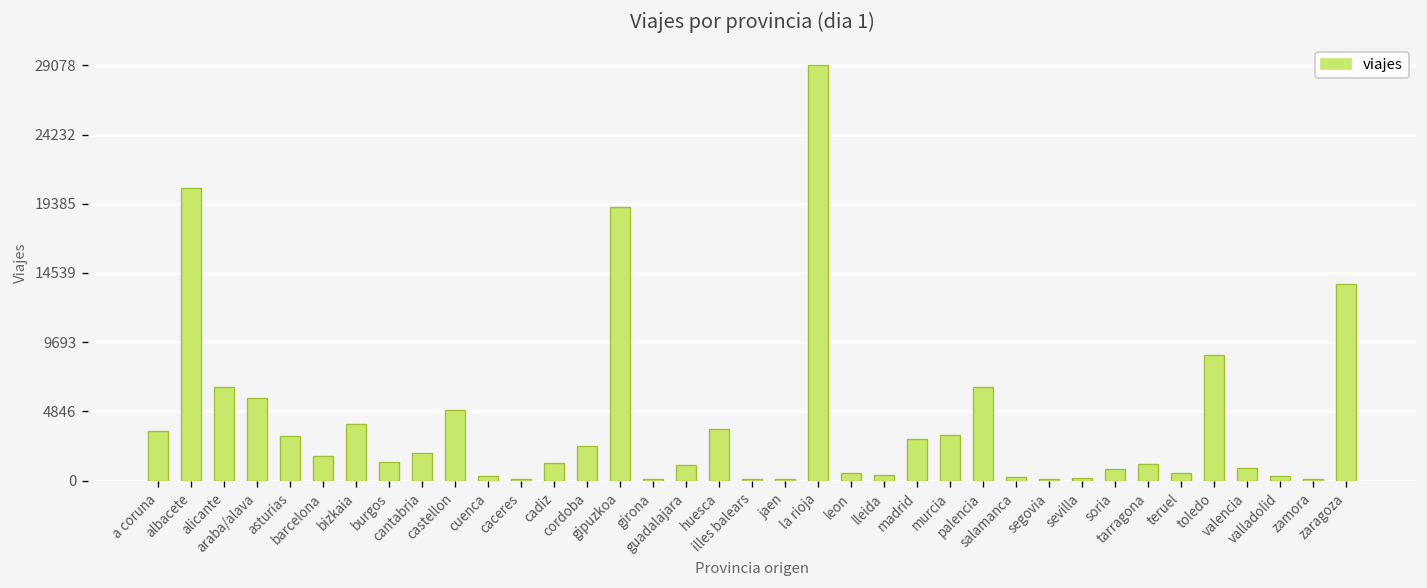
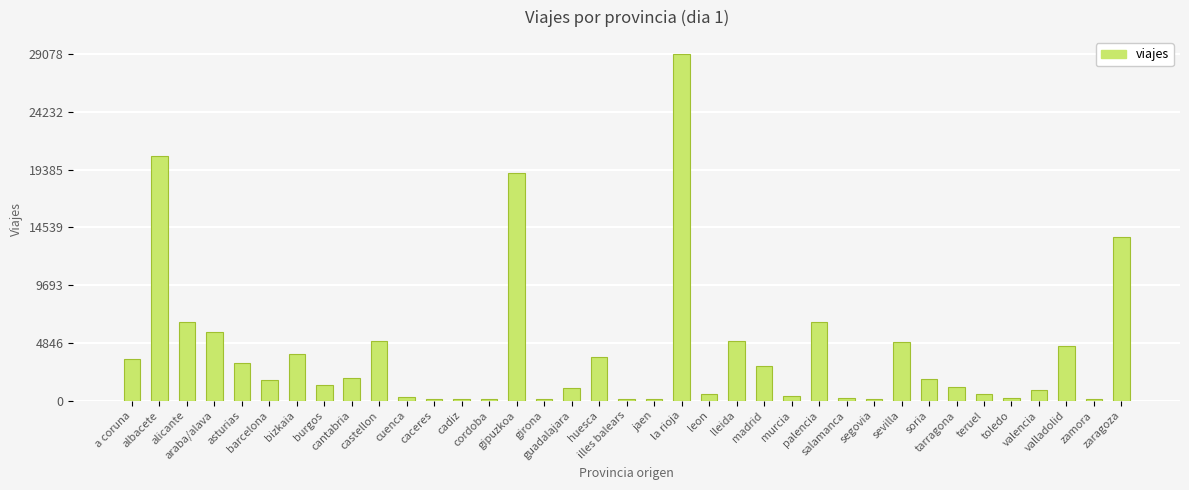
  {
    "a coruna": 3500,
    "albacete": 20500,
    "alicante": 6600,
    "araba/alava": 5800,
    "asturias": 3100,
    "barcelona": 1700,
    "bizkaia": 3900,
    "burgos": 1300,
    "cantabria": 1900,
    "castellon": 5000,
    "cuenca": 300,
-   "cadiz": 1200,
-   "cordoba": 2400,
+   "cadiz": 100,
+   "cordoba": 200,
    "gipuzkoa": 19200,
    "guadalajara": 1100,
    "huesca": 3600,
    "la rioja": 29100,
    "leon": 500,
-   "lleida": 400,
+   "lleida": 5000,
    "madrid": 2900,
-   "murcia": 3200,
+   "murcia": 400,
    "palencia": 6600,
    "salamanca": 200,
-   "sevilla": 200,
-   "soria": 800,
+   "sevilla": 5000,
+   "soria": 1800,
    "tarragona": 1100,
    "teruel": 500,
-   "toledo": 8800,
+   "toledo": 200,
    "valencia": 900,
-   "valladolid": 400,
+   "valladolid": 4600,
    "zaragoza": 13800
  }
